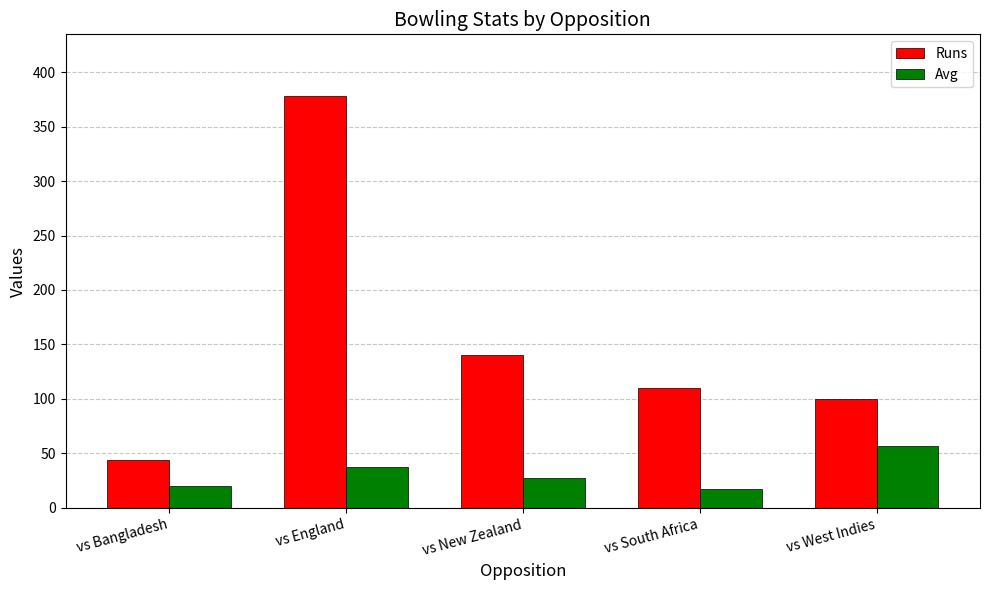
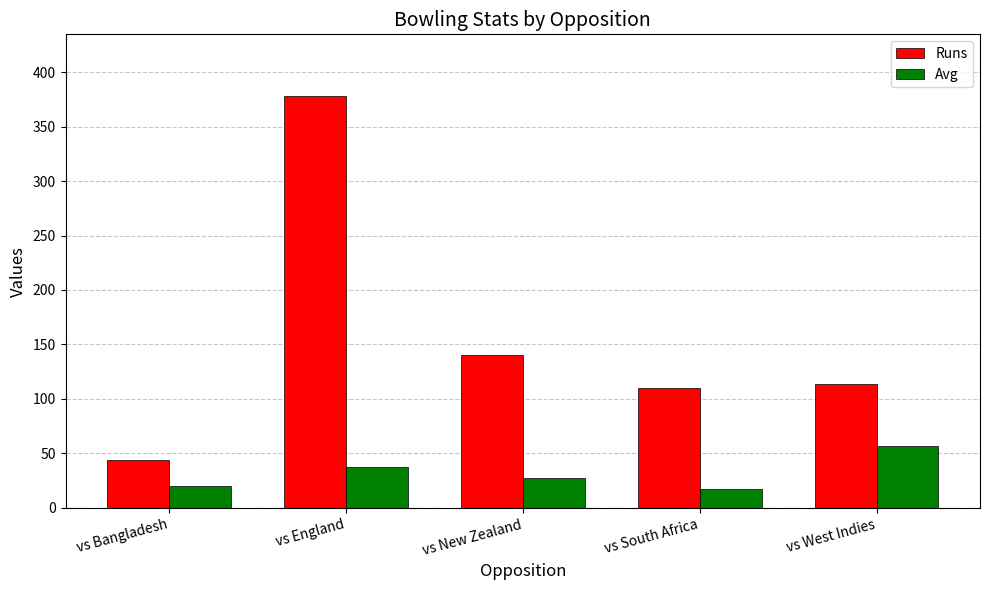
  {
    "Runs": {
      "vs Bangladesh": 44,
      "vs England": 378,
      "vs New Zealand": 140,
      "vs South Africa": 110,
-     "vs West Indies": 100
+     "vs West Indies": 114
    },
    "Avg": {
      "vs Bangladesh": 20,
      "vs England": 38,
      "vs New Zealand": 27,
      "vs South Africa": 17,
      "vs West Indies": 57
    }
  }
